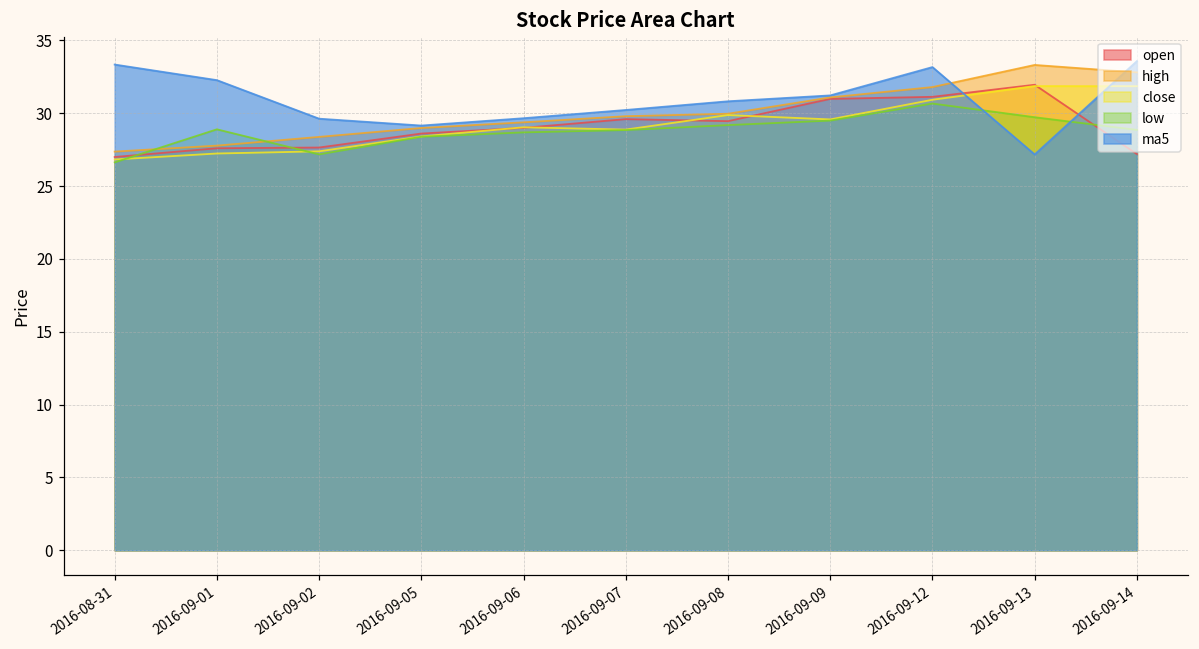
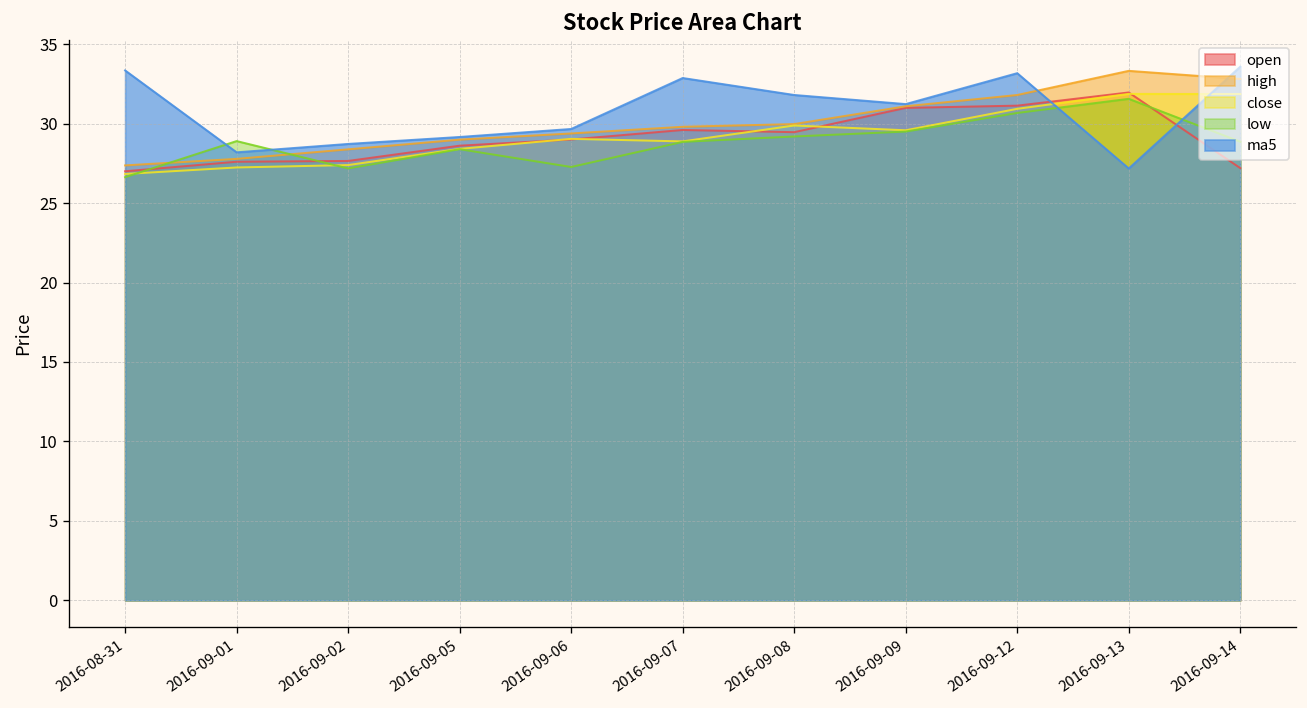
  {
    "open": {
      "2016-09-02": 27.7,
      "2016-09-05": 28.6,
      "2016-09-07": 29.6,
      "2016-09-08": 29.5,
      "2016-09-12": 31.1,
      "2016-09-14": 27.2
    },
    "low": {
      "2016-08-31": 26.6,
      "2016-09-01": 28.9,
      "2016-09-02": 27.2,
-     "2016-09-06": 28.7,
+     "2016-09-06": 27.3,
      "2016-09-08": 29.2,
      "2016-09-12": 30.7,
-     "2016-09-13": 29.7
+     "2016-09-13": 31.6
    },
    "ma5": {
      "2016-08-31": 33.3,
-     "2016-09-01": 32.3,
-     "2016-09-02": 29.6,
+     "2016-09-01": 28.2,
+     "2016-09-02": 28.7,
      "2016-09-06": 29.7,
-     "2016-09-07": 30.2,
-     "2016-09-08": 30.8,
+     "2016-09-07": 32.9,
+     "2016-09-08": 31.8,
      "2016-09-12": 33.2,
      "2016-09-13": 27.2
    }
  }
